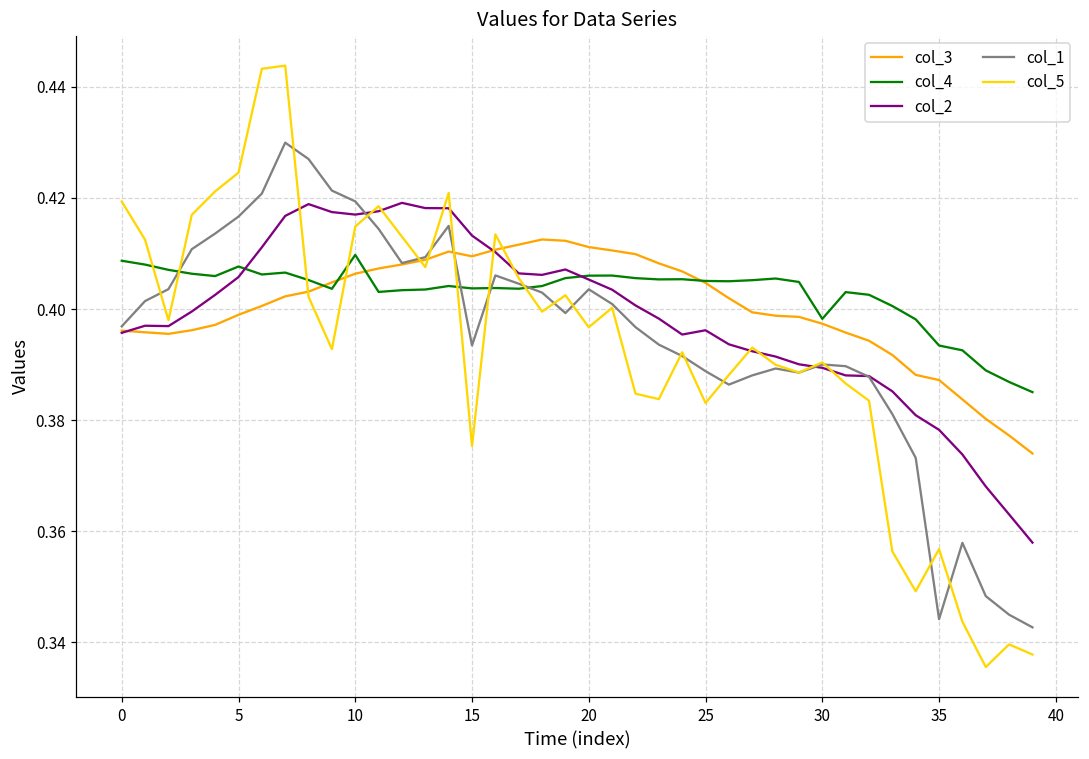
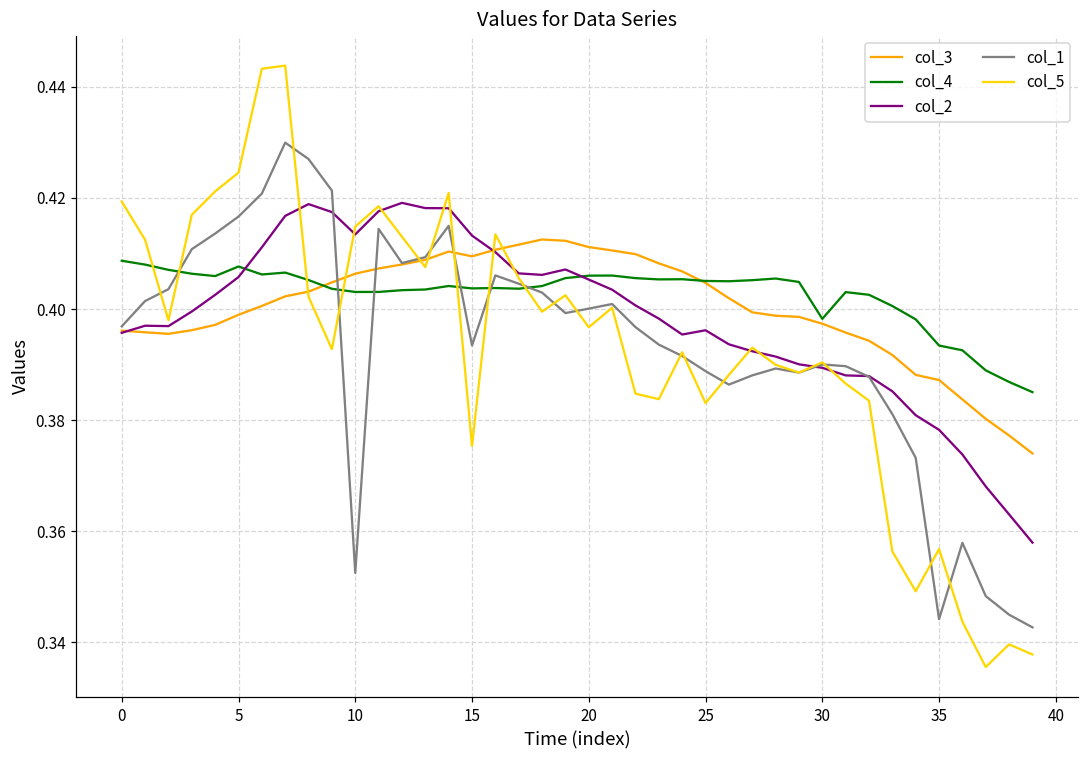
  {
    "col_4": {
      "0": 0.409,
      "5": 0.408,
-     "10": 0.410,
+     "10": 0.403,
      "15": 0.404,
      "20": 0.406,
      "30": 0.398,
      "35": 0.393
    },
    "col_2": {
      "5": 0.406,
-     "10": 0.417,
+     "10": 0.413,
      "15": 0.413,
      "20": 0.405,
      "25": 0.396,
      "30": 0.389,
      "35": 0.378
    },
    "col_1": {
      "0": 0.397,
      "5": 0.417,
-     "10": 0.419,
+     "10": 0.353,
      "15": 0.393,
-     "20": 0.404,
+     "20": 0.400,
      "25": 0.389,
      "35": 0.344
    }
  }
